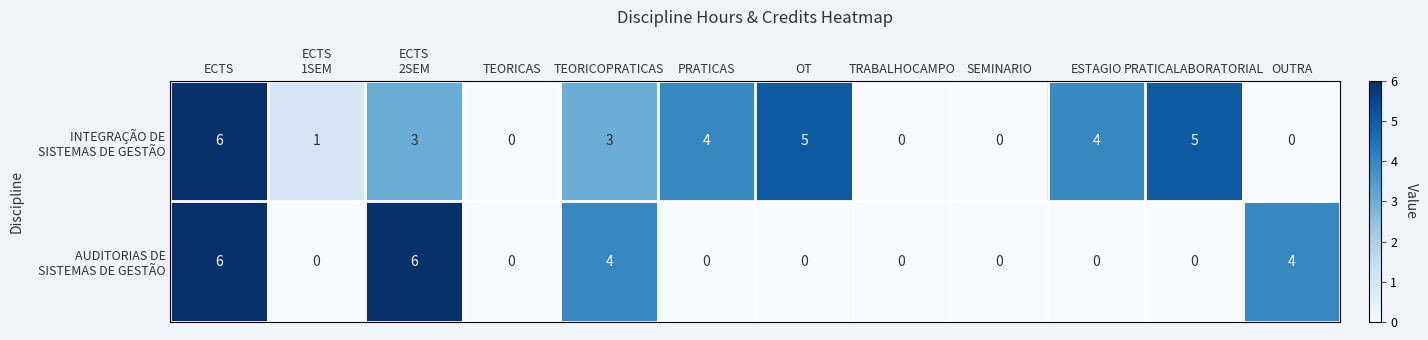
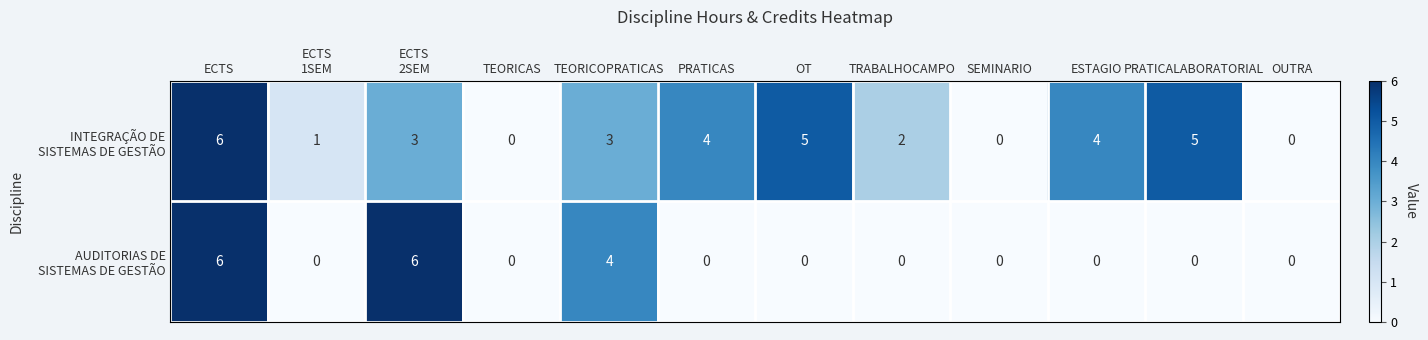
  {
    "INTEGRAÇÃO DE SISTEMAS DE GESTÃO": {
      "ECTS": 6,
      "ECTS 1SEM": 1,
      "ECTS 2SEM": 3,
      "TEORICAS": 0,
      "TEORICOPRATICAS": 3,
      "PRATICAS": 4,
      "OT": 5,
-     "TRABALHOCAMPO": 0,
+     "TRABALHOCAMPO": 2,
      "SEMINARIO": 0,
      "ESTAGIO": 4,
      "PRATICALABORATORIAL": 5,
      "OUTRA": 0
    },
    "AUDITORIAS DE SISTEMAS DE GESTÃO": {
      "ECTS": 6,
      "ECTS 1SEM": 0,
      "ECTS 2SEM": 6,
      "TEORICAS": 0,
      "TEORICOPRATICAS": 4,
      "PRATICAS": 0,
      "OT": 0,
      "TRABALHOCAMPO": 0,
      "SEMINARIO": 0,
      "ESTAGIO": 0,
      "PRATICALABORATORIAL": 0,
-     "OUTRA": 4
+     "OUTRA": 0
    }
  }
